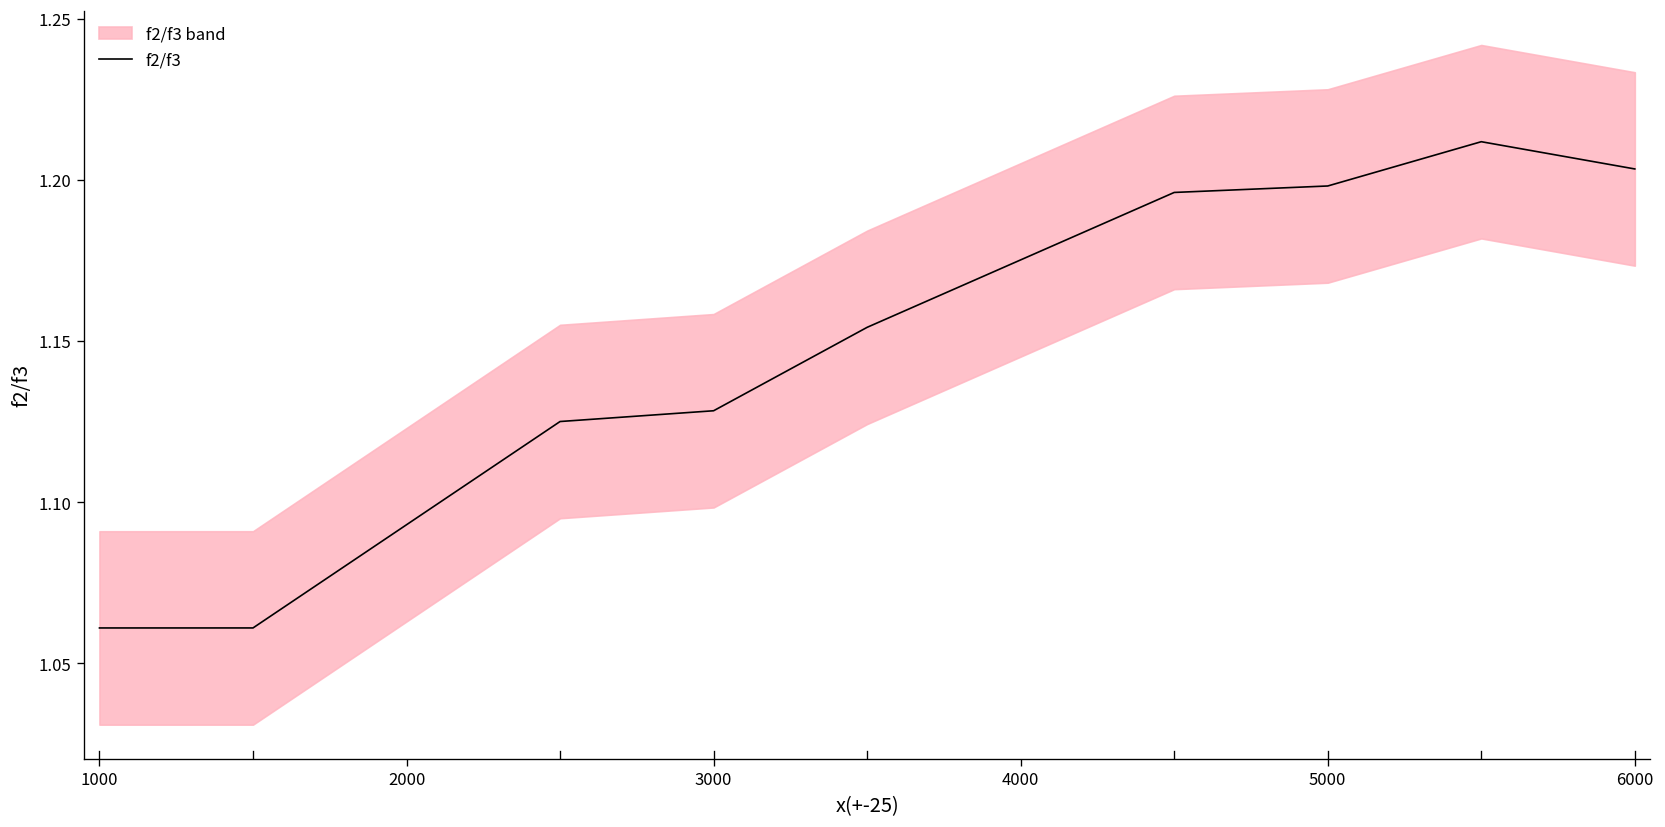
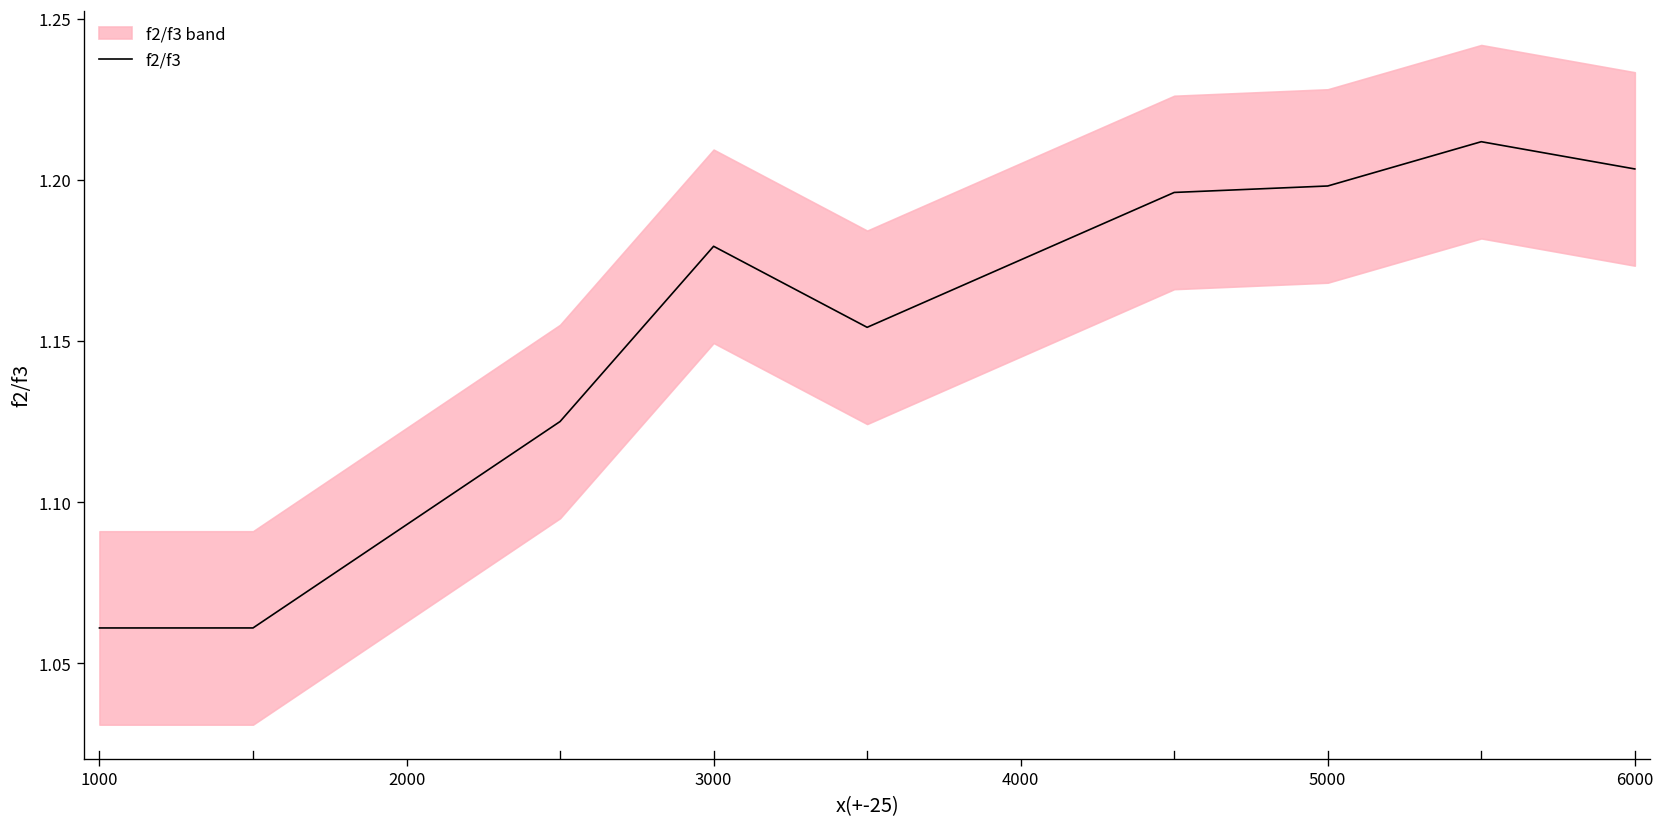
  {
    "f2/f3": {
      "1000": 1.061,
-     "3000": 1.128,
+     "3000": 1.179,
      "5000": 1.198,
      "6000": 1.203
    }
  }
